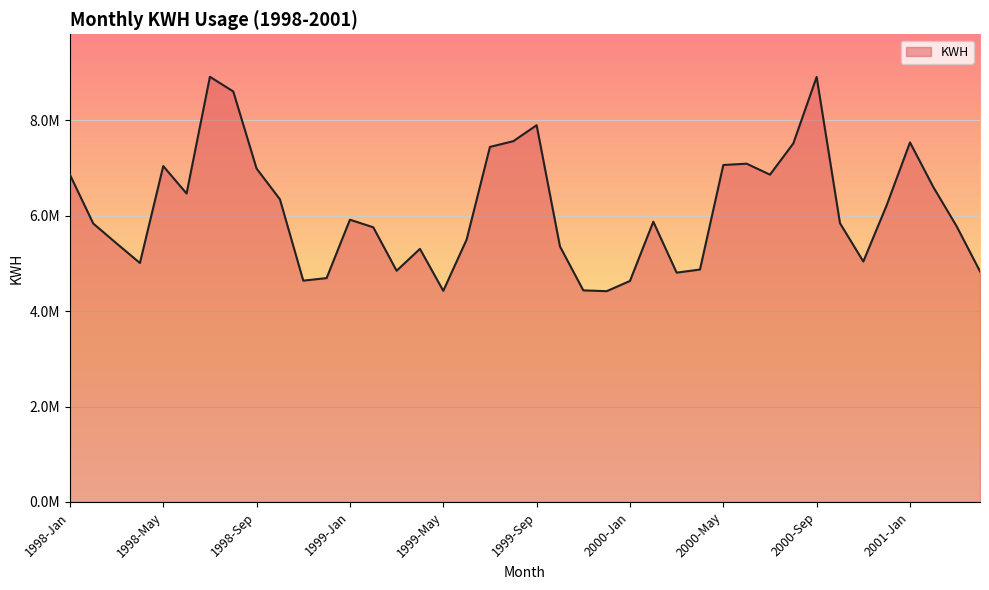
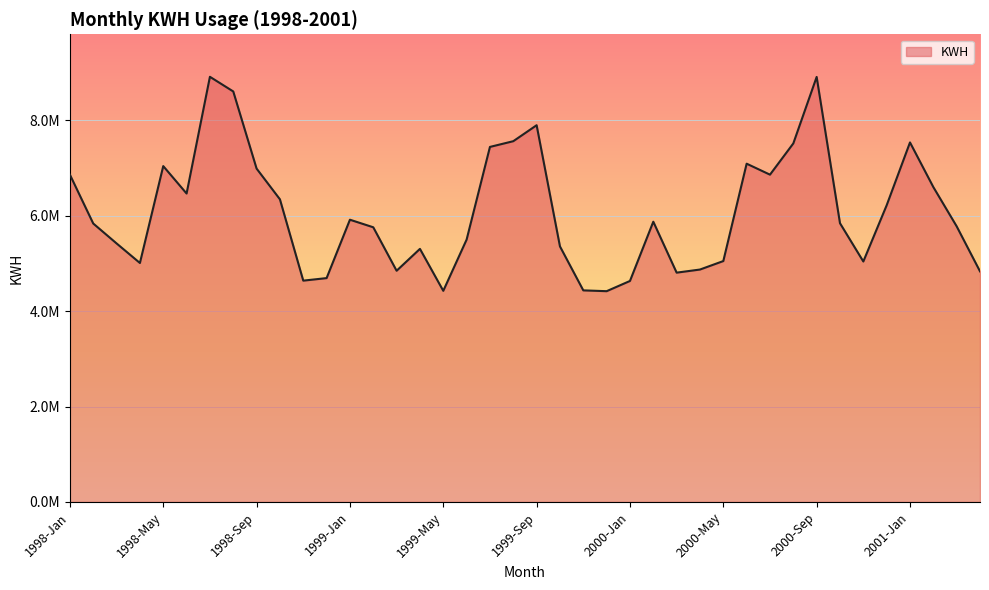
  {
    "1998-Jan": 6900000,
    "1998-May": 7000000,
    "1998-Sep": 7000000,
    "1999-Jan": 5900000,
    "1999-May": 4400000,
    "1999-Sep": 7900000,
    "2000-Jan": 4600000,
-   "2000-May": 7100000,
+   "2000-May": 5100000,
    "2000-Sep": 8900000,
    "2001-Jan": 7500000
  }
